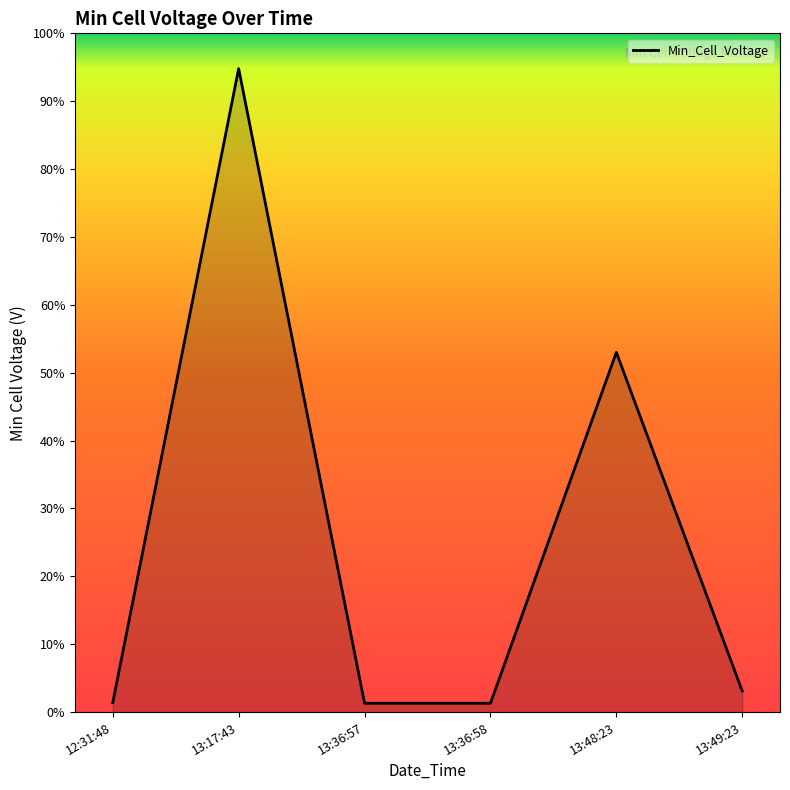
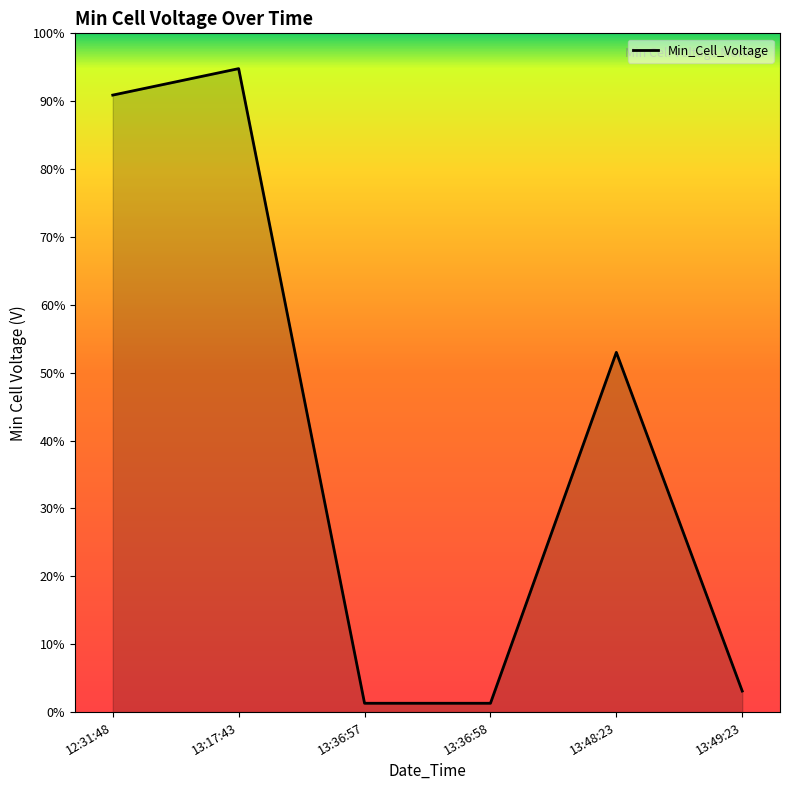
  {
-   "12:31:48": "1%",
+   "12:31:48": "91%",
    "13:17:43": "95%",
    "13:36:57": "1%",
    "13:36:58": "1%",
    "13:48:23": "53%",
    "13:49:23": "3%"
  }
